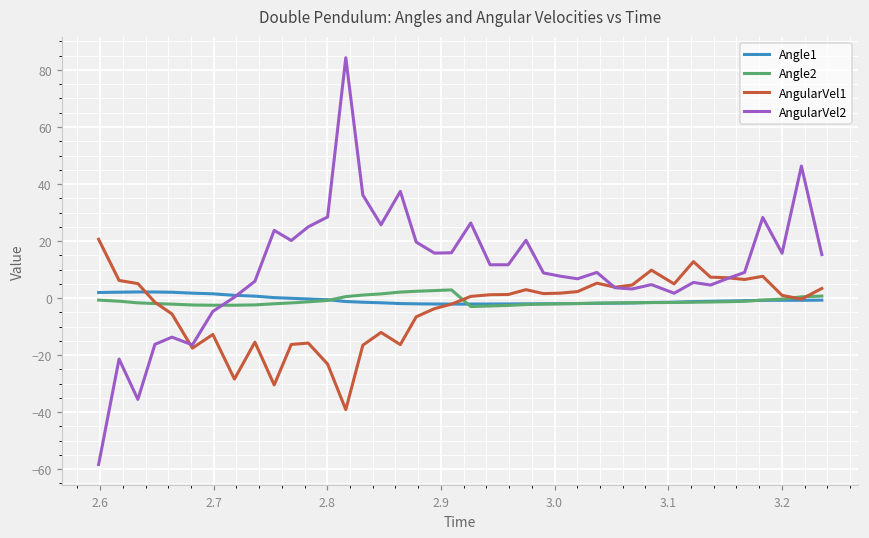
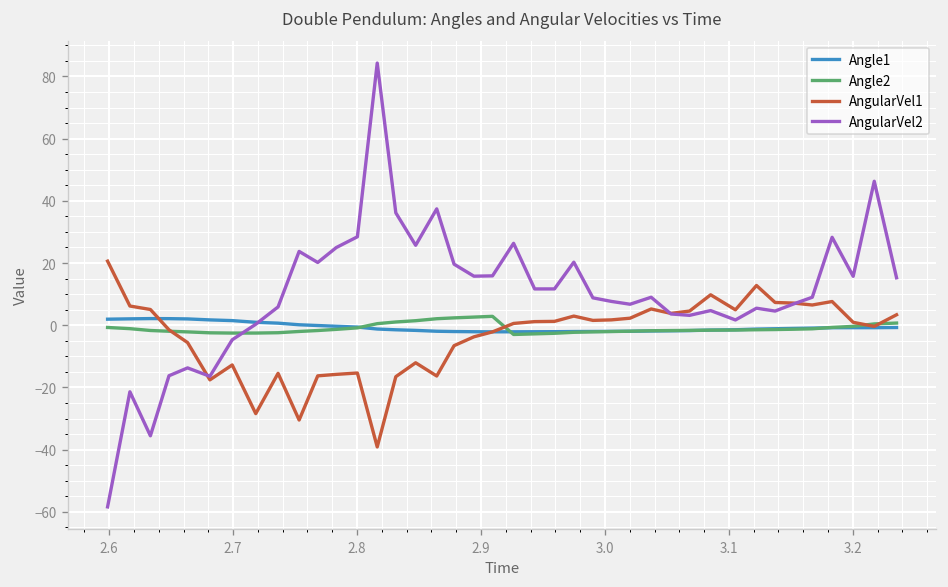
  {
    "AngularVel1": {
-     "2.8": -23,
+     "2.8": -15,
      "3.2": 1
    },
    "AngularVel2": {
      "2.8": 28,
      "3.2": 16
    }
  }
